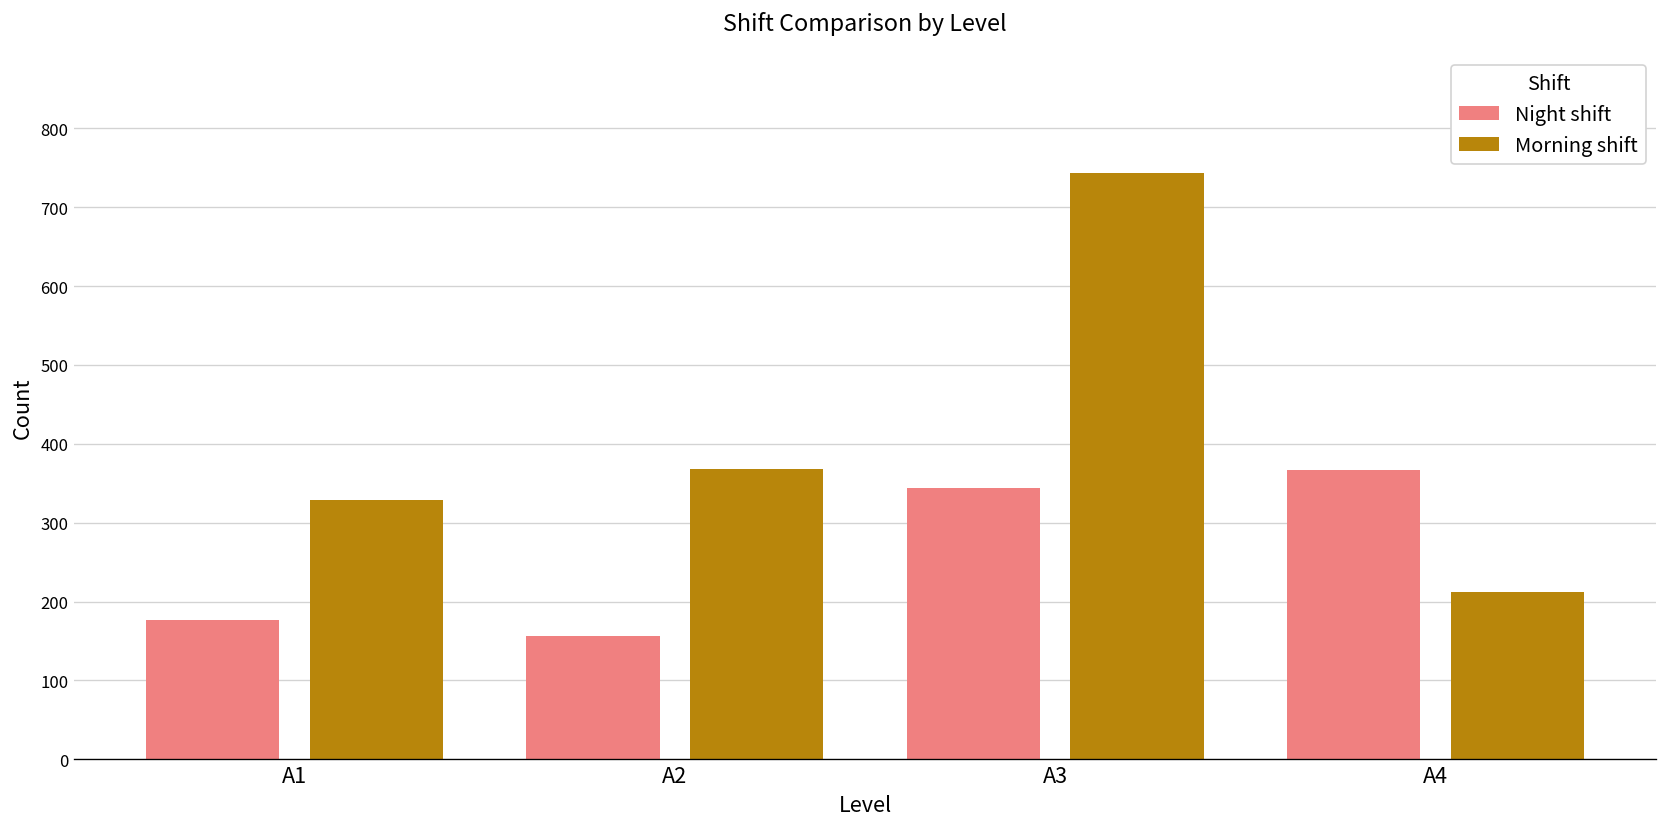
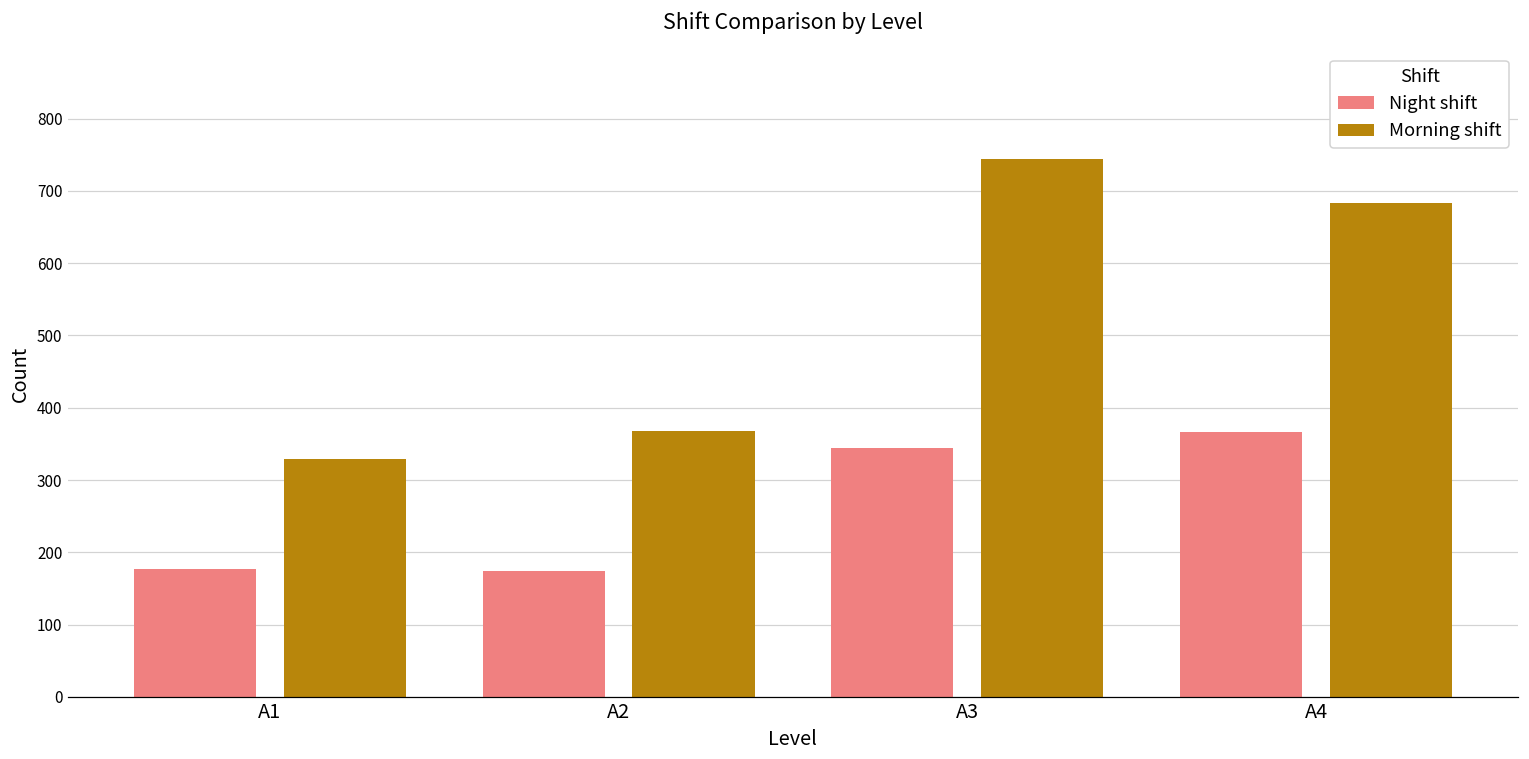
  {
    "Night shift": {
      "A1": 180,
-     "A2": 160,
+     "A2": 170,
      "A3": 340,
      "A4": 370
    },
    "Morning shift": {
      "A1": 330,
      "A2": 370,
      "A3": 740,
-     "A4": 210
+     "A4": 680
    }
  }
